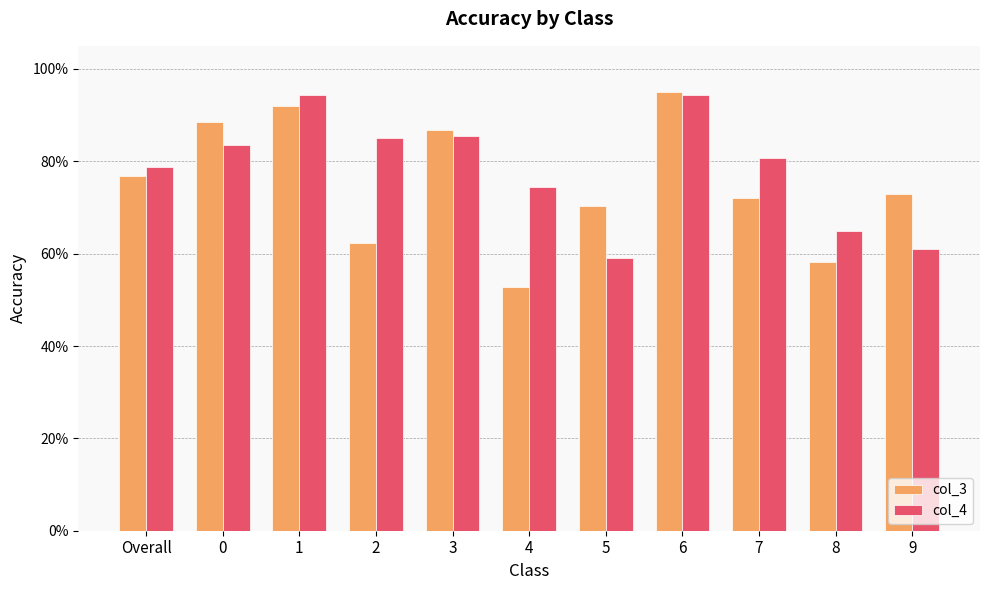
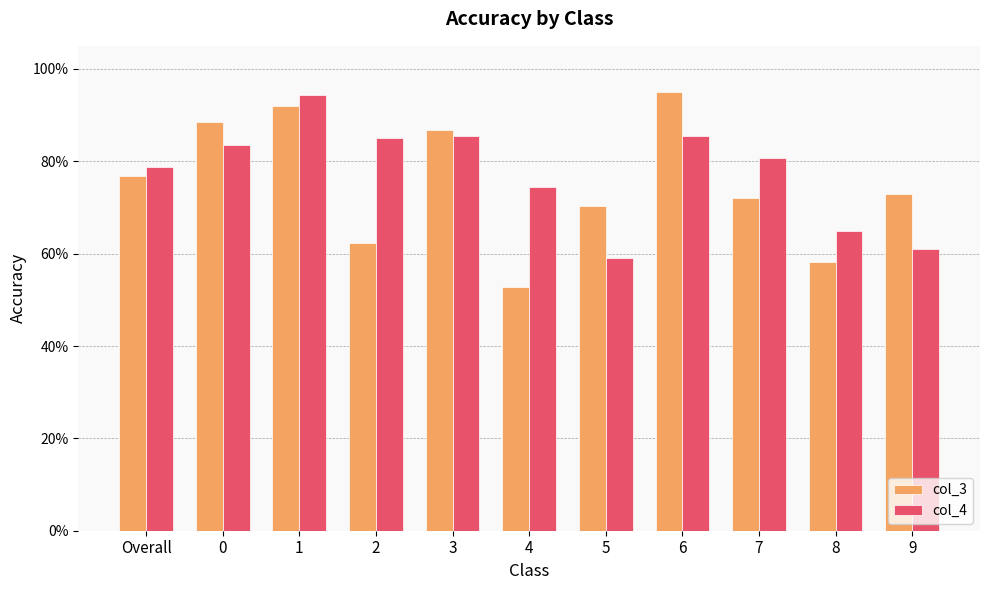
  {
    "col_3": {
      "Overall": "77%",
      "0": "89%",
      "1": "92%",
      "2": "62%",
      "3": "87%",
      "4": "53%",
      "5": "70%",
      "6": "95%",
      "7": "72%",
      "8": "58%",
      "9": "73%"
    },
    "col_4": {
      "Overall": "79%",
      "0": "84%",
      "1": "94%",
      "2": "85%",
      "3": "85%",
      "4": "74%",
      "5": "59%",
-     "6": "94%",
+     "6": "86%",
      "7": "81%",
      "8": "65%",
      "9": "61%"
    }
  }
